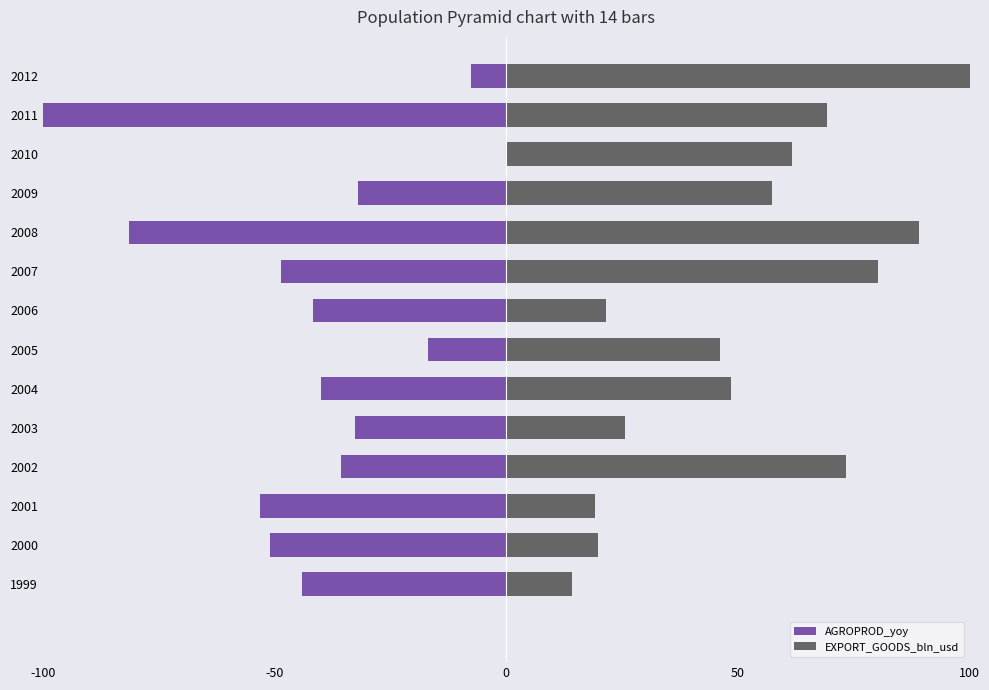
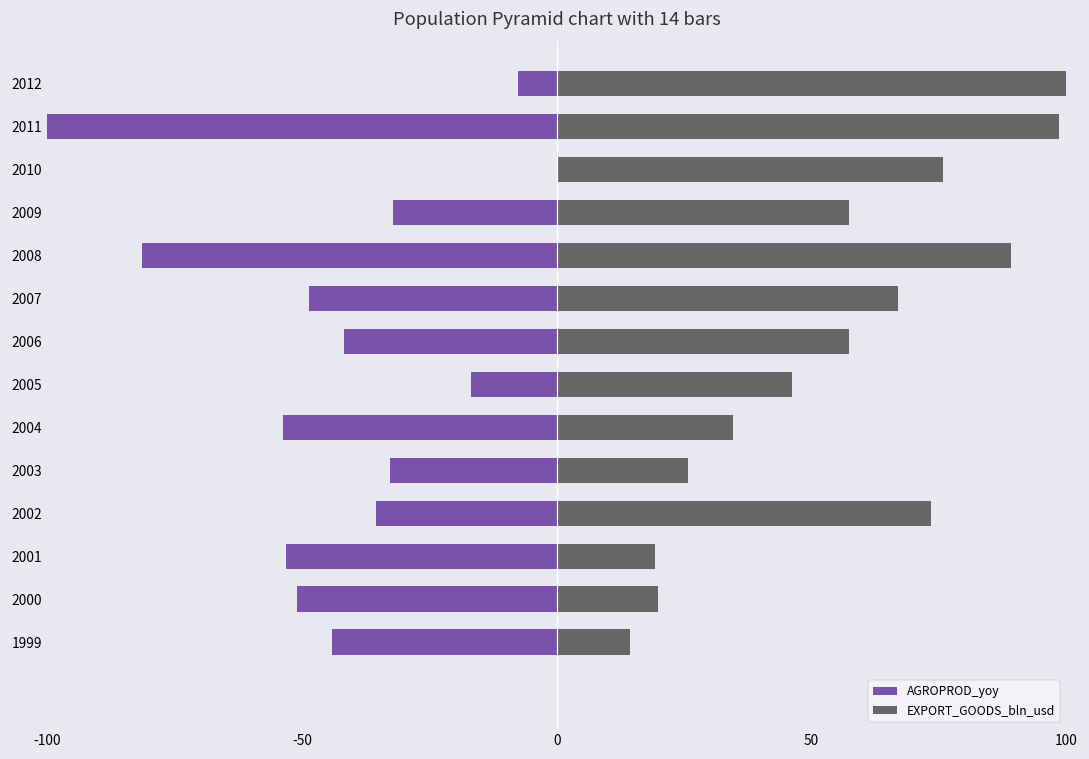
  {
    "AGROPROD_yoy": {
      "2012": -8,
      "2011": -100,
      "2010": 0,
      "2009": -32,
      "2008": -81,
      "2007": -49,
      "2006": -42,
      "2005": -17,
-     "2004": -40,
+     "2004": -54,
      "2003": -33,
      "2002": -36,
      "2001": -53,
      "2000": -51,
      "1999": -44
    },
    "EXPORT_GOODS_bln_usd": {
      "2012": 100,
-     "2011": 69,
-     "2010": 62,
+     "2011": 99,
+     "2010": 76,
      "2009": 57,
      "2008": 89,
-     "2007": 80,
-     "2006": 22,
+     "2007": 67,
+     "2006": 57,
      "2005": 46,
-     "2004": 49,
+     "2004": 35,
      "2003": 26,
      "2002": 73,
      "2001": 19,
      "2000": 20,
      "1999": 14
    }
  }
